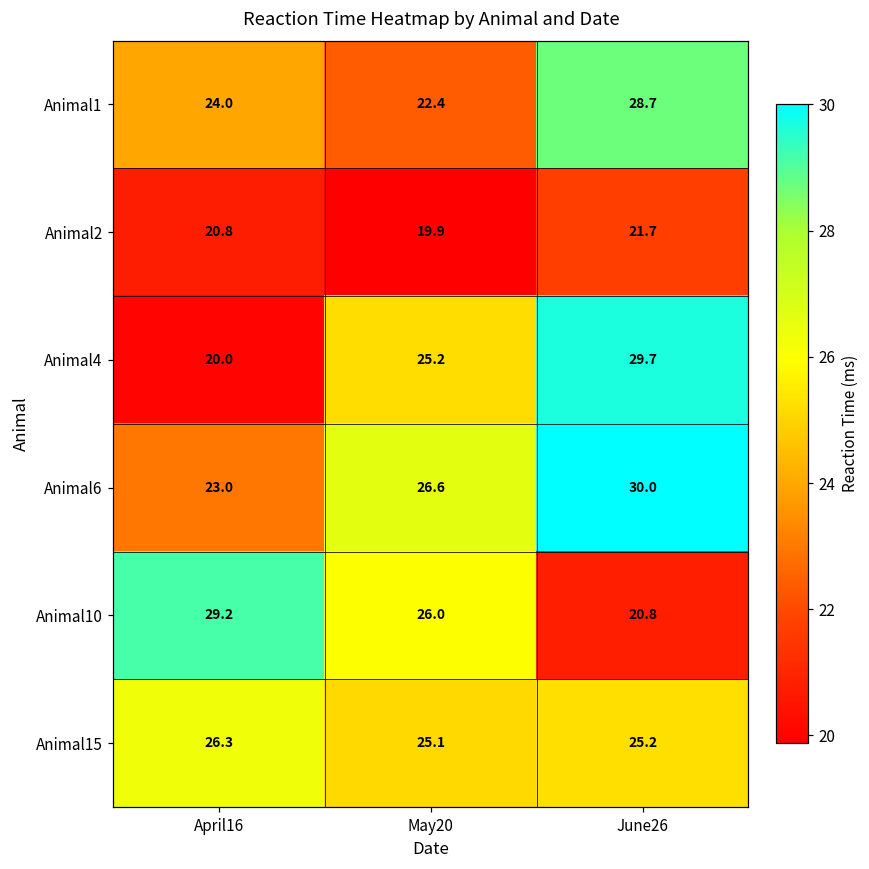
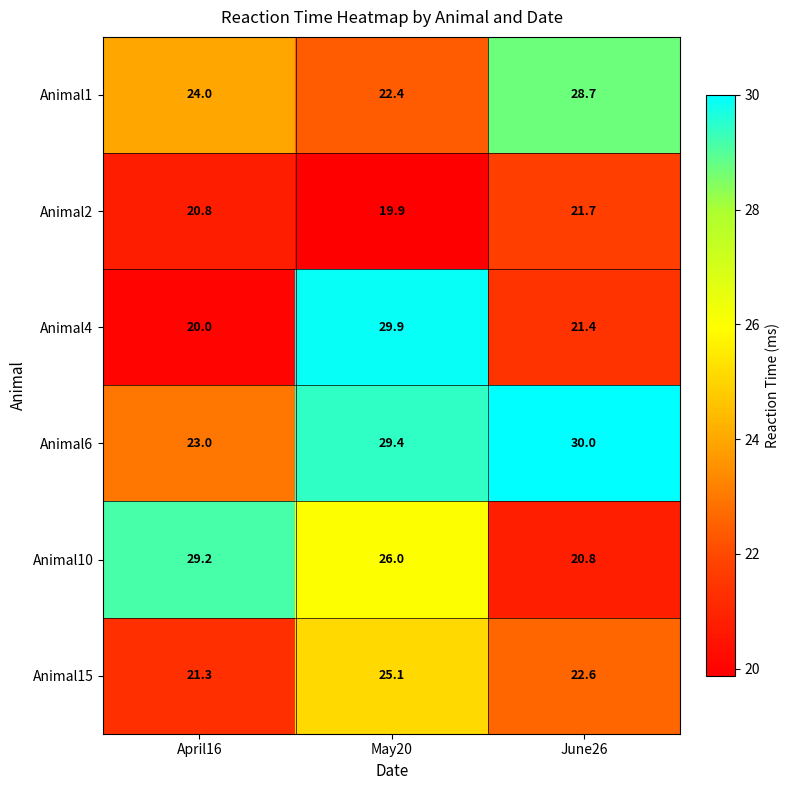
  {
    "Animal1": {
      "April16": 24.0,
      "May20": 22.4,
      "June26": 28.7
    },
    "Animal2": {
      "April16": 20.8,
      "May20": 19.9,
      "June26": 21.7
    },
    "Animal4": {
      "April16": 20.0,
-     "May20": 25.2,
-     "June26": 29.7
+     "May20": 29.9,
+     "June26": 21.4
    },
    "Animal6": {
      "April16": 23.0,
-     "May20": 26.6,
+     "May20": 29.4,
      "June26": 30.0
    },
    "Animal10": {
      "April16": 29.2,
      "May20": 26.0,
      "June26": 20.8
    },
    "Animal15": {
-     "April16": 26.3,
+     "April16": 21.3,
      "May20": 25.1,
-     "June26": 25.2
+     "June26": 22.6
    }
  }
